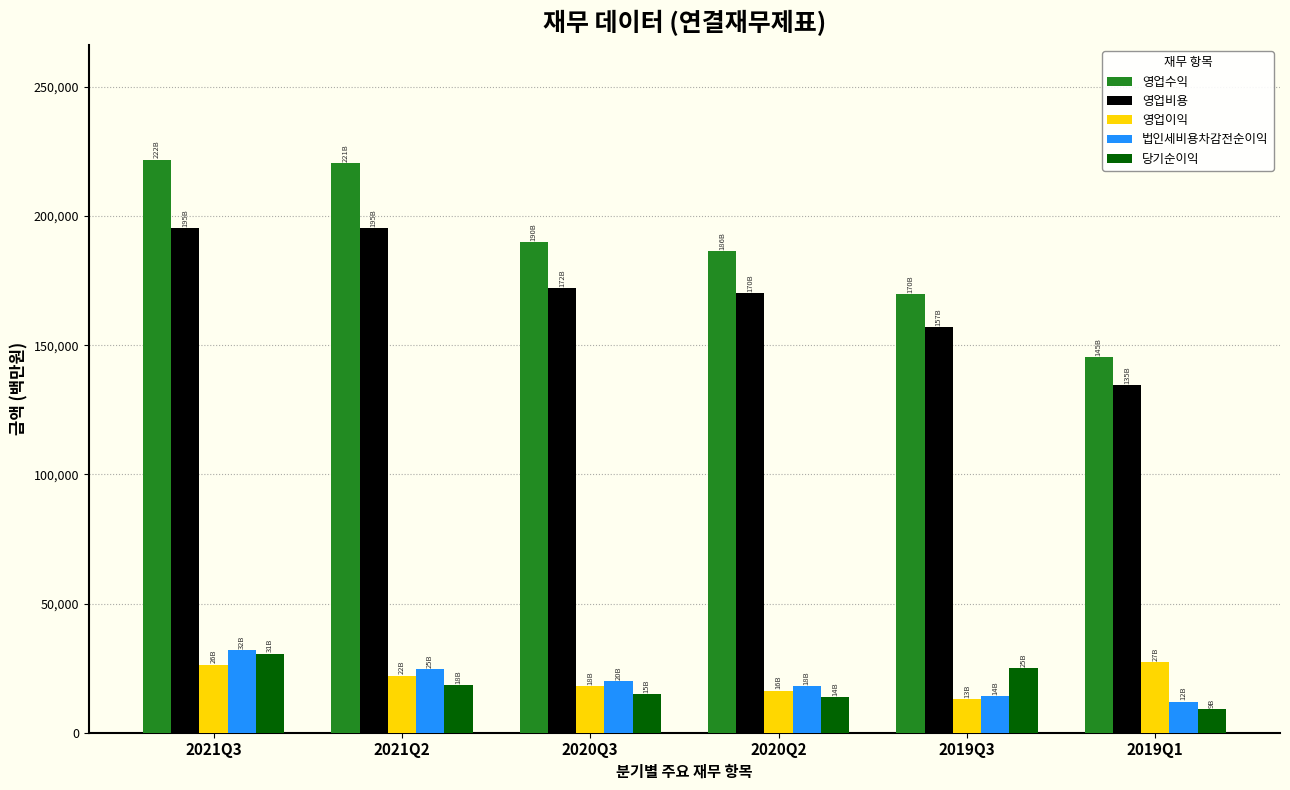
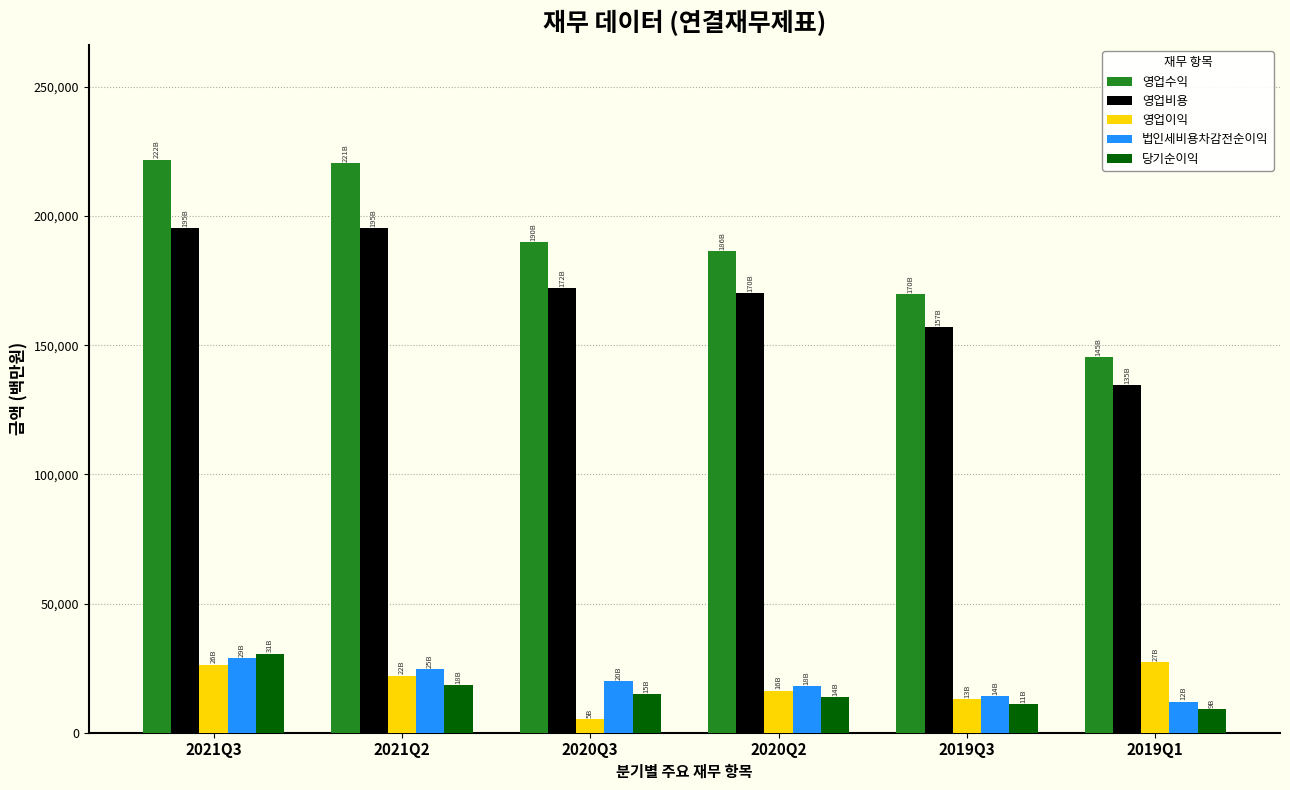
  {
    "영업수익": {
      "2021Q3": "222B",
      "2021Q2": "221B",
      "2020Q3": "190B",
      "2020Q2": "186B",
      "2019Q3": "170B",
      "2019Q1": "145B"
    },
    "영업비용": {
      "2021Q3": "195B",
      "2021Q2": "195B",
      "2020Q3": "172B",
      "2020Q2": "170B",
      "2019Q3": "157B",
      "2019Q1": "135B"
    },
    "영업이익": {
      "2021Q3": "26B",
      "2021Q2": "22B",
-     "2020Q3": "18B",
+     "2020Q3": "5B",
      "2020Q2": "16B",
      "2019Q3": "13B",
      "2019Q1": "27B"
    },
    "법인세비용차감전순이익": {
-     "2021Q3": "32B",
+     "2021Q3": "29B",
      "2021Q2": "25B",
      "2020Q3": "20B",
      "2020Q2": "18B",
      "2019Q3": "14B",
      "2019Q1": "12B"
    },
    "당기순이익": {
      "2021Q3": "31B",
      "2021Q2": "18B",
      "2020Q3": "15B",
      "2020Q2": "14B",
-     "2019Q3": "25B",
+     "2019Q3": "11B",
      "2019Q1": "9B"
    }
  }
